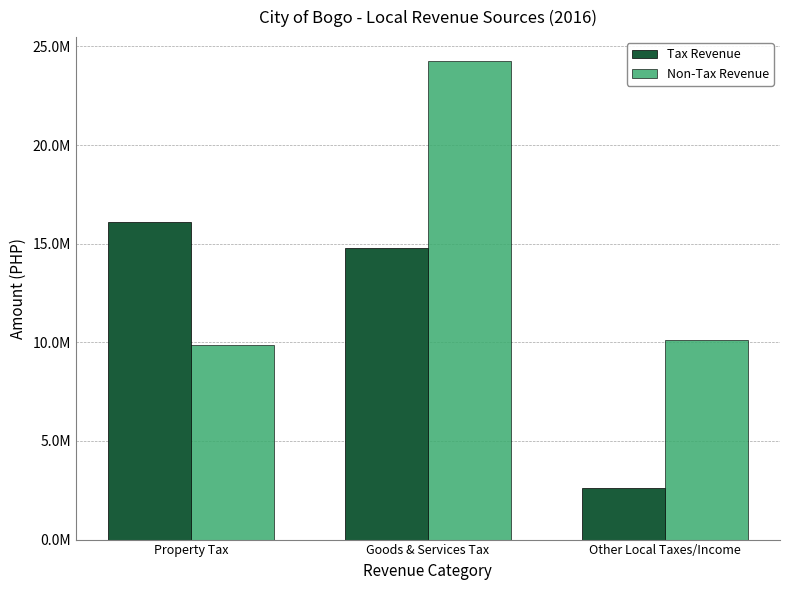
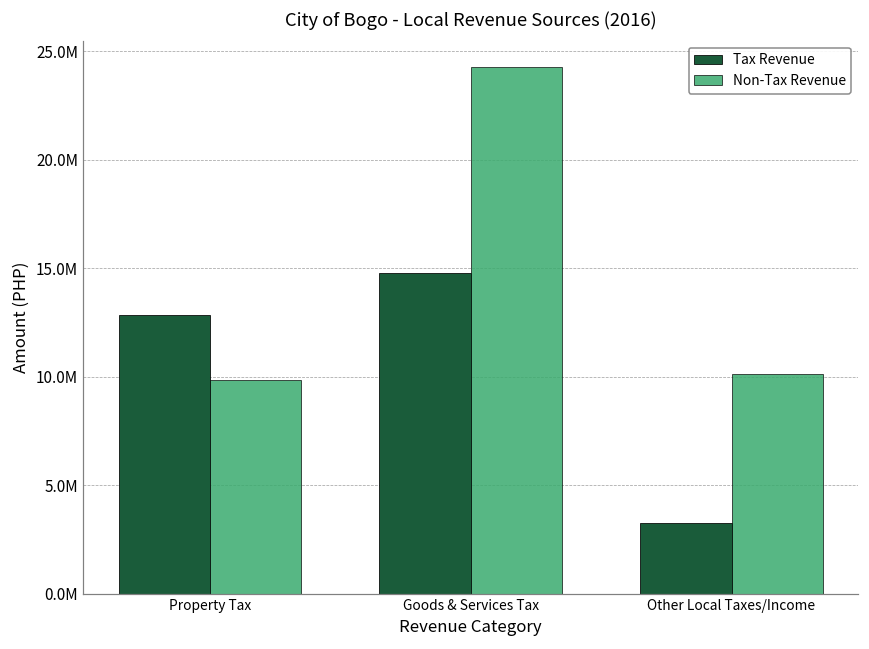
  {
    "Tax Revenue": {
-     "Property Tax": 16100000,
+     "Property Tax": 12800000,
      "Goods & Services Tax": 14800000,
-     "Other Local Taxes/Income": 2600000
+     "Other Local Taxes/Income": 3300000
    },
    "Non-Tax Revenue": {
      "Property Tax": 9900000,
      "Goods & Services Tax": 24300000,
      "Other Local Taxes/Income": 10100000
    }
  }
